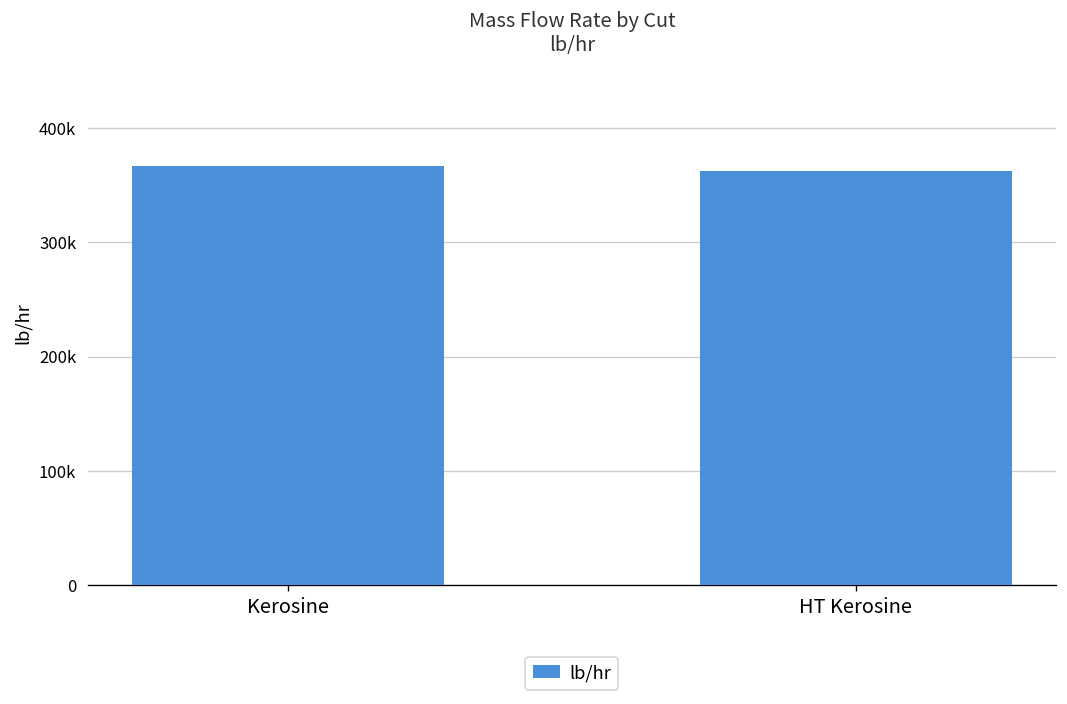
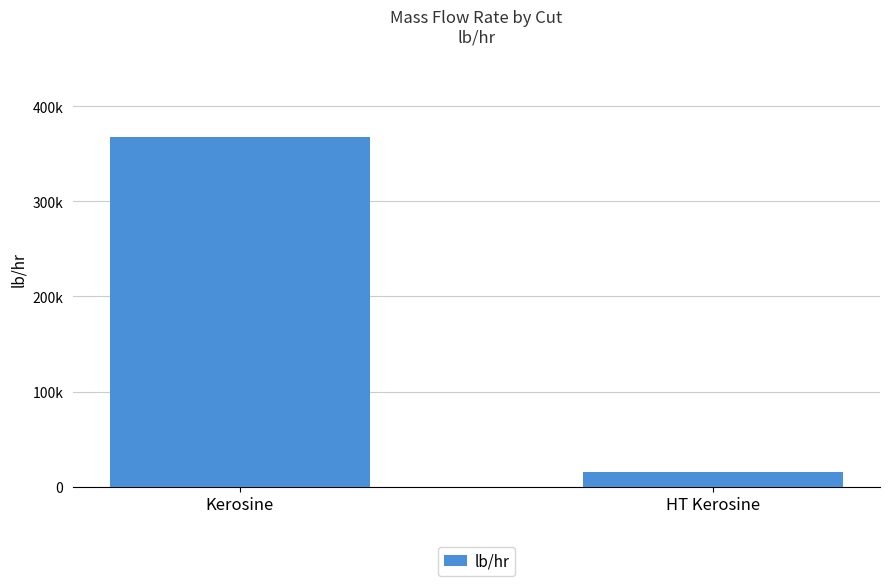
  {
    "Kerosine": 370000,
-   "HT Kerosine": 360000
+   "HT Kerosine": 20000
  }
